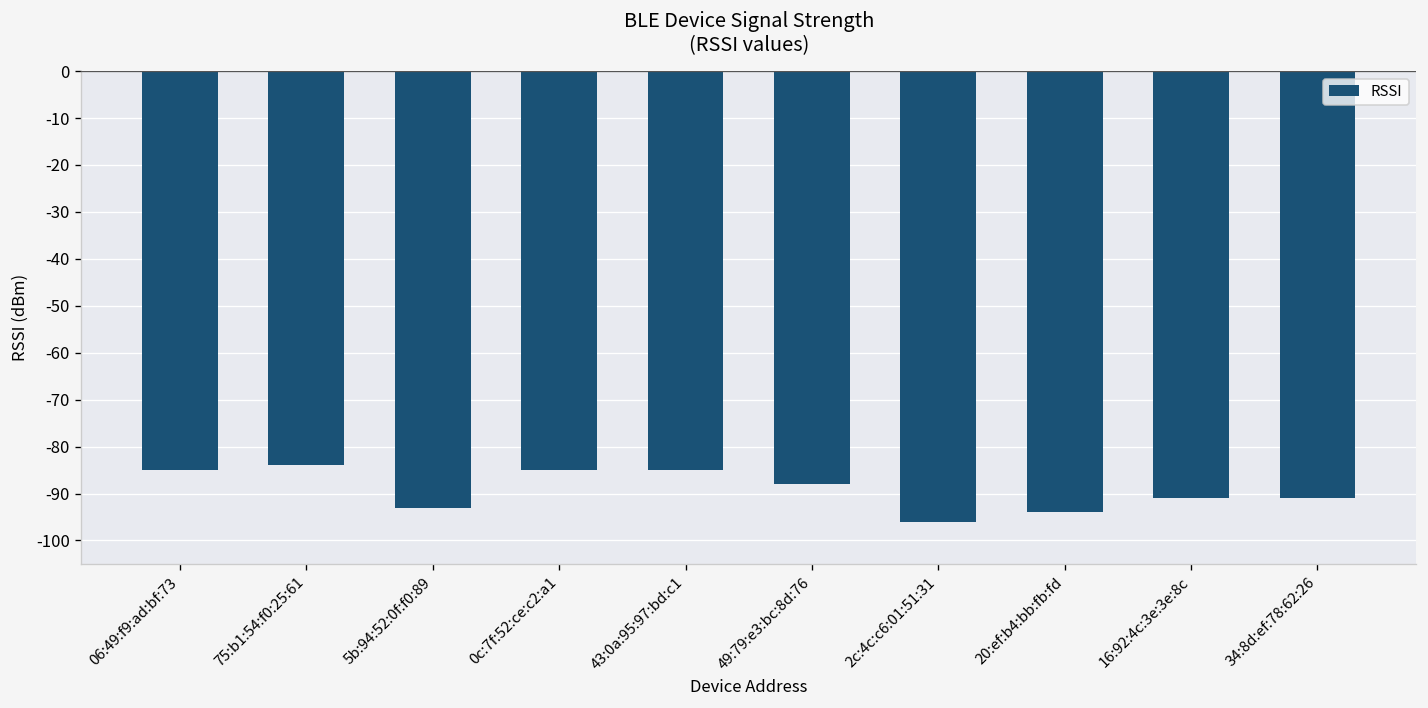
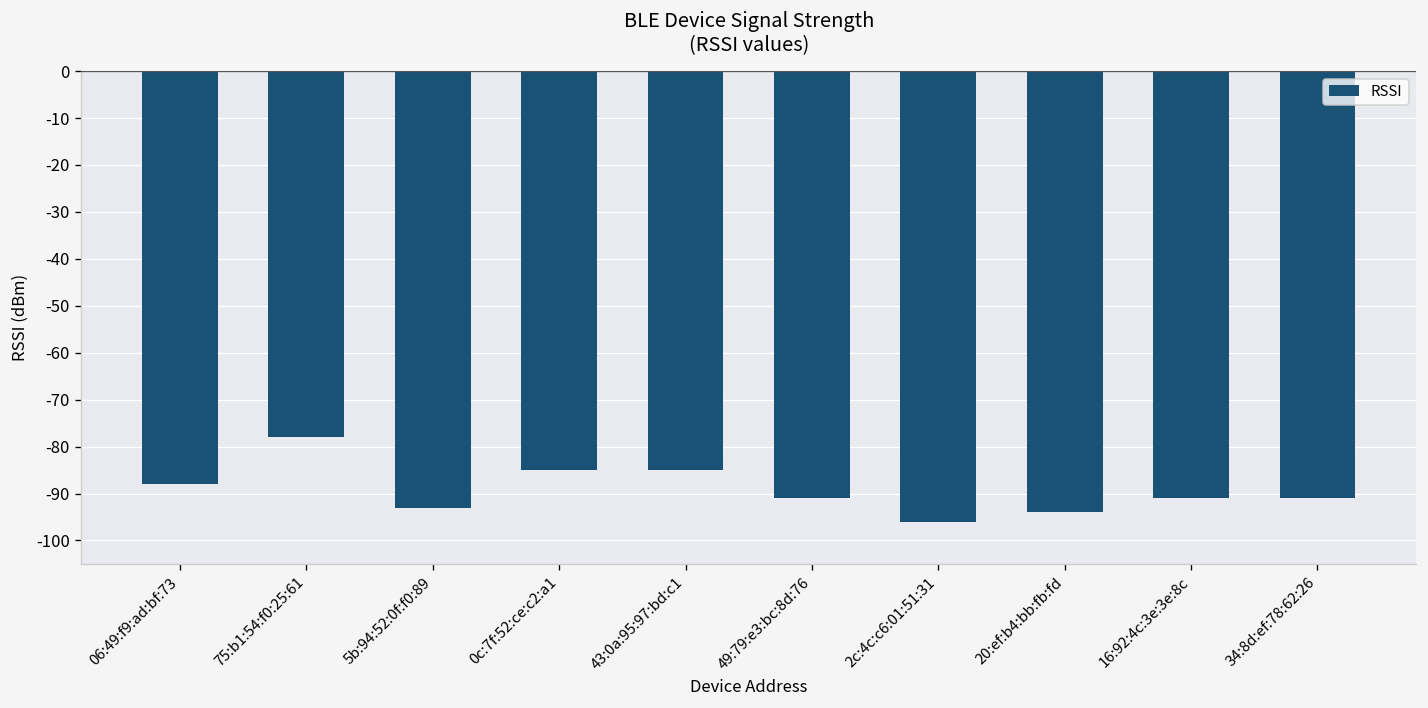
  {
-   "06:49:f9:ad:bf:73": -85,
-   "75:b1:54:f0:25:61": -84,
+   "06:49:f9:ad:bf:73": -88,
+   "75:b1:54:f0:25:61": -78,
    "5b:94:52:0f:f0:89": -93,
    "0c:7f:52:ce:c2:a1": -85,
    "43:0a:95:97:bd:c1": -85,
-   "49:79:e3:bc:8d:76": -88,
+   "49:79:e3:bc:8d:76": -91,
    "2c:4c:c6:01:51:31": -96,
    "20:ef:b4:bb:fb:fd": -94,
    "16:92:4c:3e:3e:8c": -91,
    "34:8d:ef:78:62:26": -91
  }
